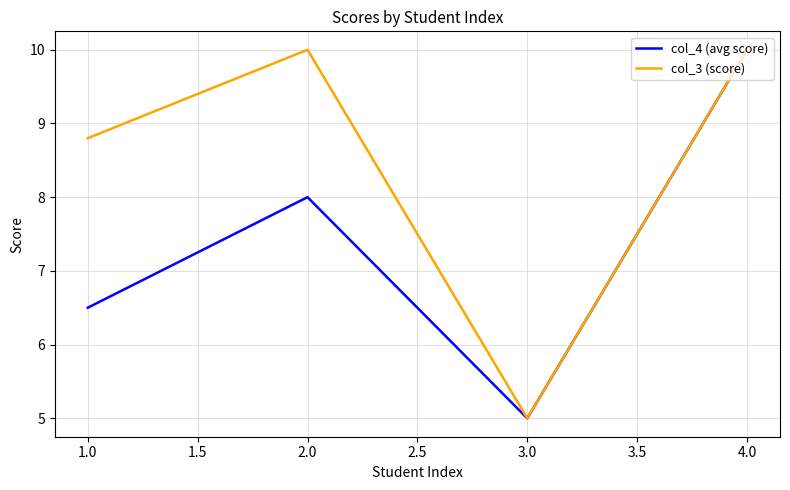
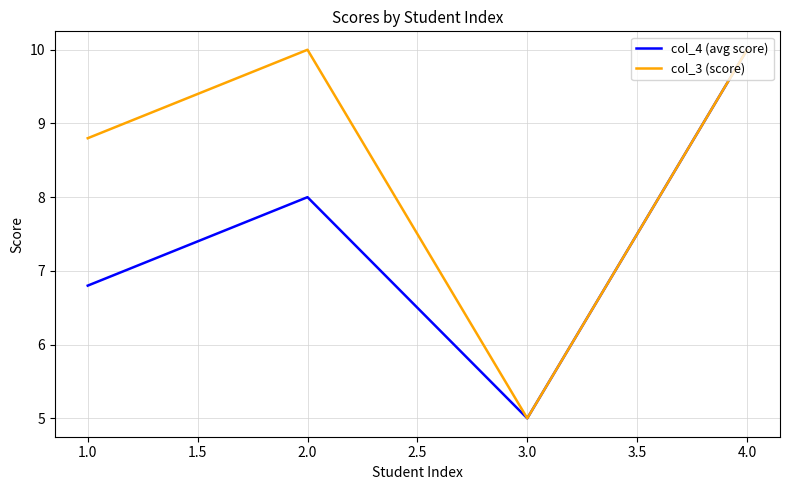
  {
    "col_4 (avg score)": {
-     "1.0": 6.5,
+     "1.0": 6.8,
      "2.0": 8.0
    },
    "col_3 (score)": {
      "1.0": 8.8,
      "2.0": 10.0
    }
  }
